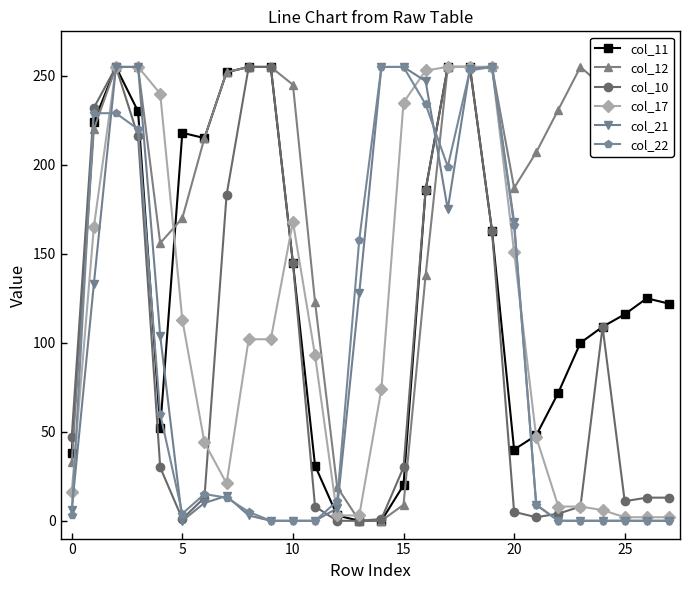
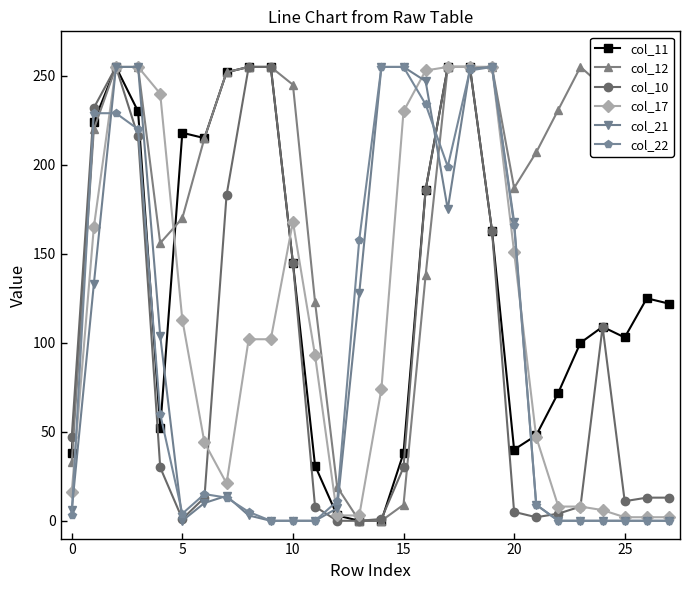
  {
    "col_11": {
      "0": 38,
      "5": 218,
-     "15": 20,
+     "15": 38,
      "20": 40,
-     "25": 116
+     "25": 103
    },
    "col_17": {
      "0": 16,
      "5": 113,
      "10": 168,
-     "15": 235,
+     "15": 230,
      "20": 151,
      "25": 2
    }
  }
